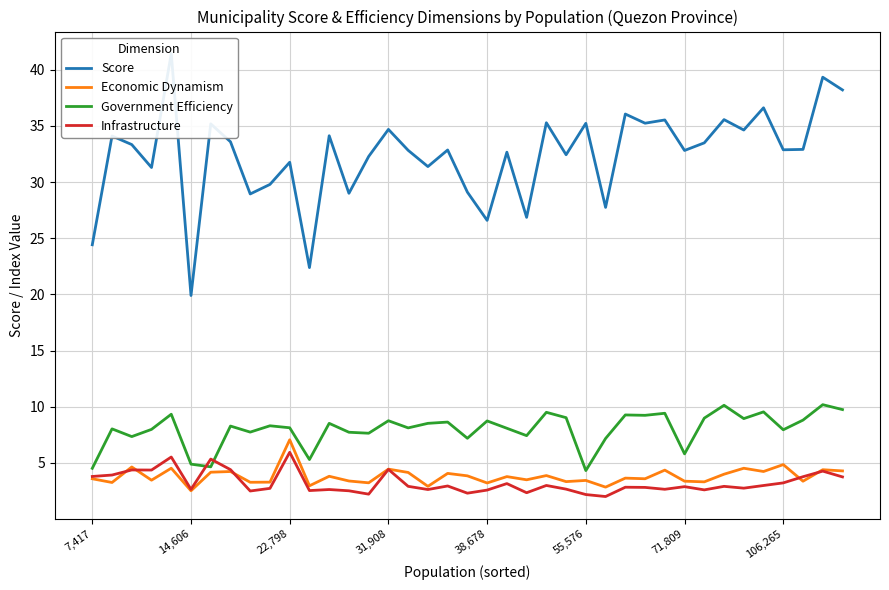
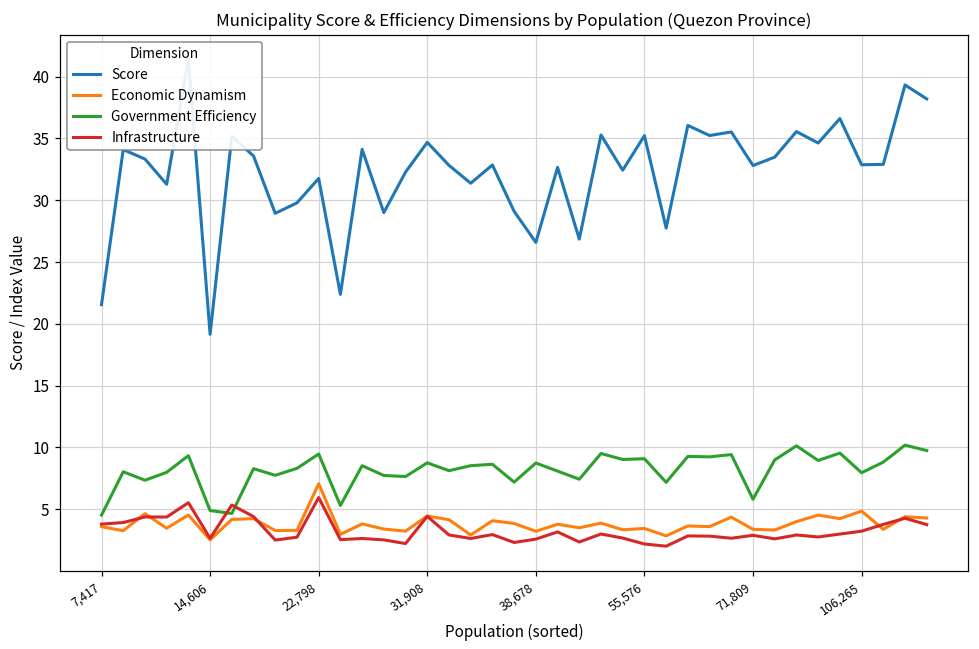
  {
    "Score": {
-     "7,417": 24.4,
-     "14,606": 19.9,
+     "7,417": 21.6,
+     "14,606": 19.2,
      "22,798": 31.8,
      "31,908": 34.7,
      "38,678": 26.6,
      "55,576": 35.2,
      "71,809": 32.8,
      "106,265": 32.9
    },
    "Economic Dynamism": {
      "22,798": 7.1,
      "38,678": 3.2,
      "55,576": 3.4,
      "71,809": 3.4,
      "106,265": 4.9
    },
    "Government Efficiency": {
      "7,417": 4.5,
      "14,606": 4.9,
-     "22,798": 8.1,
+     "22,798": 9.5,
      "31,908": 8.8,
      "38,678": 8.7,
-     "55,576": 4.3,
+     "55,576": 9.1,
      "71,809": 5.8,
      "106,265": 8.0
    },
    "Infrastructure": {
      "22,798": 5.9,
      "38,678": 2.6,
      "55,576": 2.2,
      "71,809": 2.9,
      "106,265": 3.2
    }
  }
